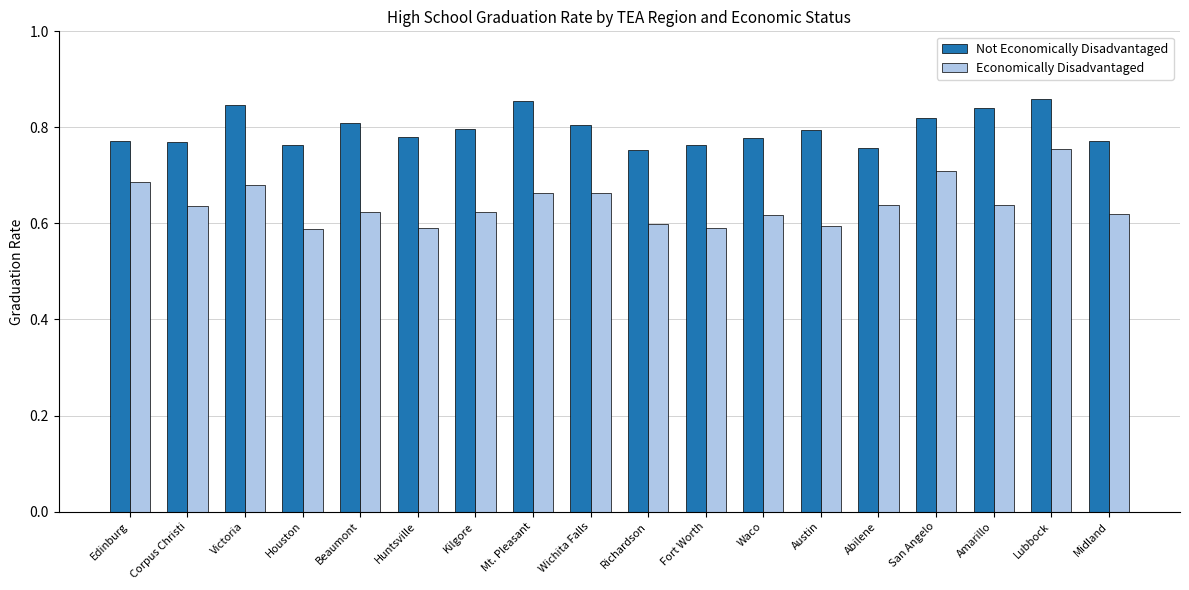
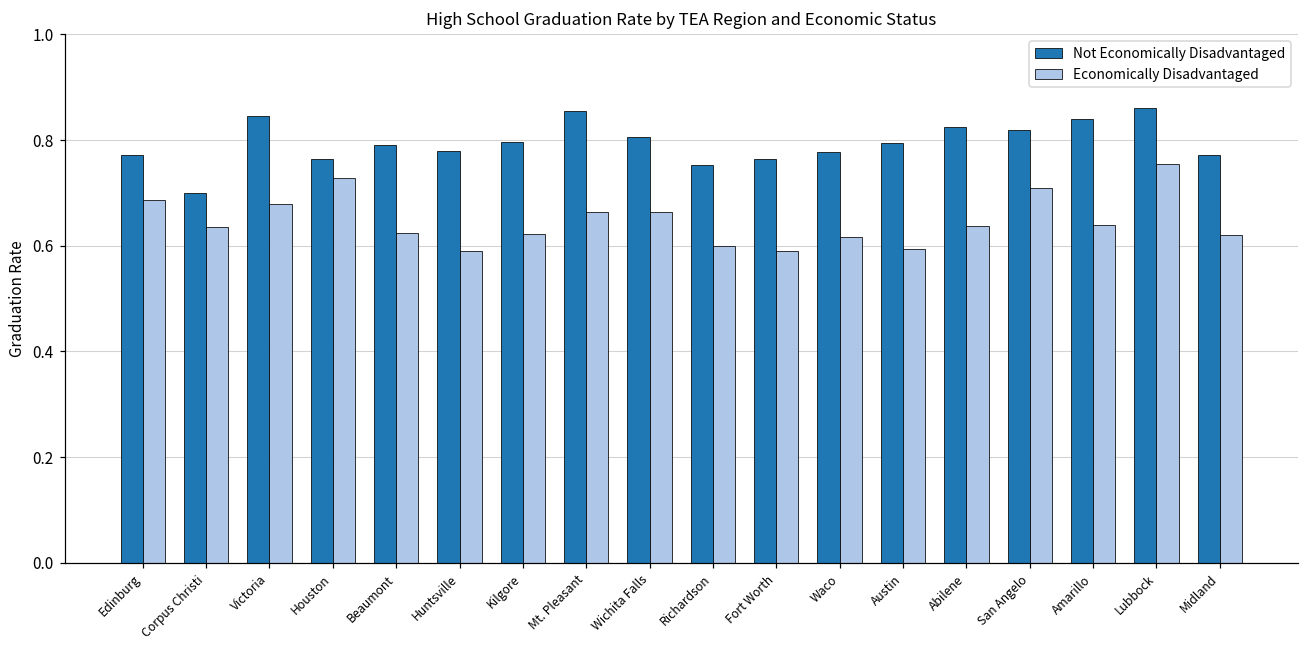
  {
    "Not Economically Disadvantaged": {
      "Edinburg": 0.77,
-     "Corpus Christi": 0.77,
+     "Corpus Christi": 0.70,
      "Victoria": 0.85,
      "Houston": 0.76,
-     "Beaumont": 0.81,
+     "Beaumont": 0.79,
      "Huntsville": 0.78,
      "Kilgore": 0.80,
      "Mt. Pleasant": 0.86,
      "Wichita Falls": 0.81,
      "Richardson": 0.75,
      "Fort Worth": 0.76,
      "Waco": 0.78,
      "Austin": 0.79,
-     "Abilene": 0.76,
+     "Abilene": 0.82,
      "San Angelo": 0.82,
      "Amarillo": 0.84,
      "Lubbock": 0.86,
      "Midland": 0.77
    },
    "Economically Disadvantaged": {
      "Edinburg": 0.69,
      "Corpus Christi": 0.64,
      "Victoria": 0.68,
-     "Houston": 0.59,
+     "Houston": 0.73,
      "Beaumont": 0.62,
      "Huntsville": 0.59,
      "Kilgore": 0.62,
      "Mt. Pleasant": 0.66,
      "Wichita Falls": 0.66,
      "Richardson": 0.60,
      "Fort Worth": 0.59,
      "Waco": 0.62,
      "Austin": 0.59,
      "Abilene": 0.64,
      "San Angelo": 0.71,
      "Amarillo": 0.64,
      "Lubbock": 0.75,
      "Midland": 0.62
    }
  }
